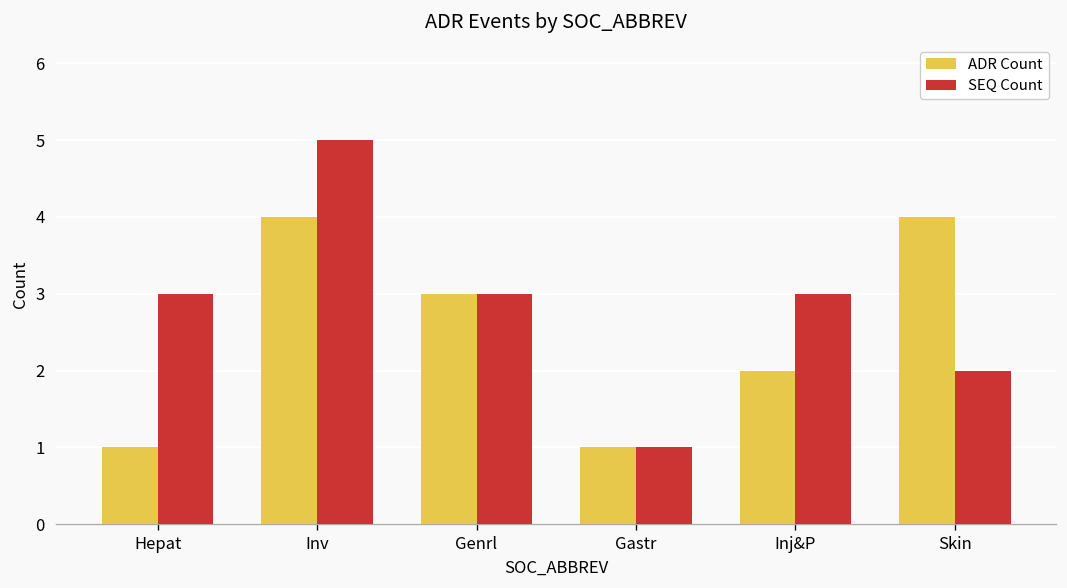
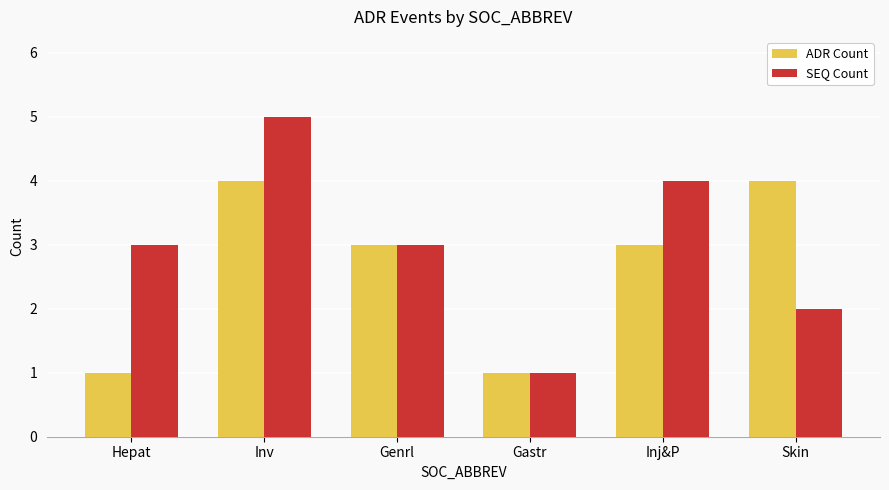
  {
    "ADR Count": {
      "Hepat": 1,
      "Inv": 4,
      "Genrl": 3,
      "Gastr": 1,
-     "Inj&P": 2,
+     "Inj&P": 3,
      "Skin": 4
    },
    "SEQ Count": {
      "Hepat": 3,
      "Inv": 5,
      "Genrl": 3,
      "Gastr": 1,
-     "Inj&P": 3,
+     "Inj&P": 4,
      "Skin": 2
    }
  }
